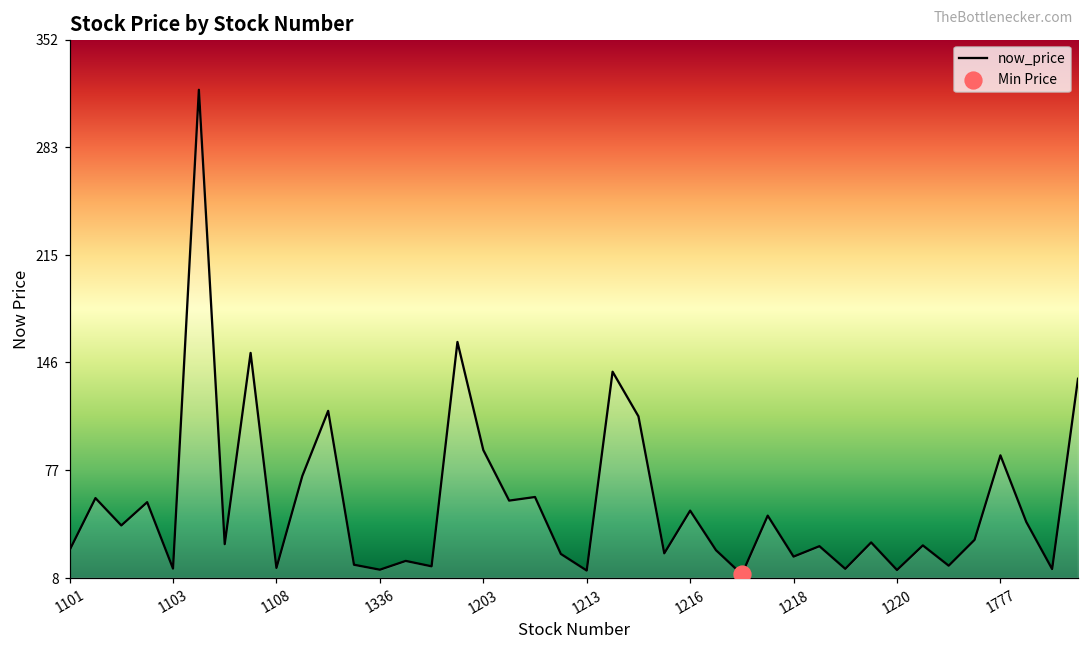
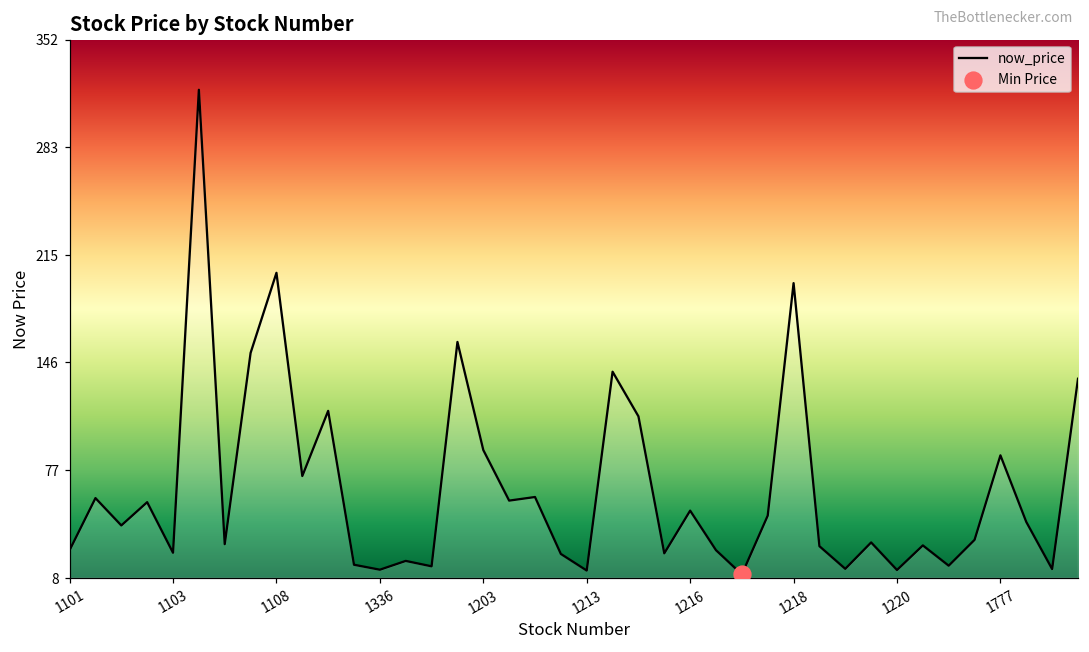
  {
    "now_price": {
      "1101": 26,
-     "1103": 14,
-     "1108": 15,
+     "1103": 24,
+     "1108": 203,
      "1336": 14,
      "1203": 90,
      "1213": 13,
      "1216": 51,
-     "1218": 22,
+     "1218": 197,
      "1220": 13,
      "1777": 87
    }
  }
